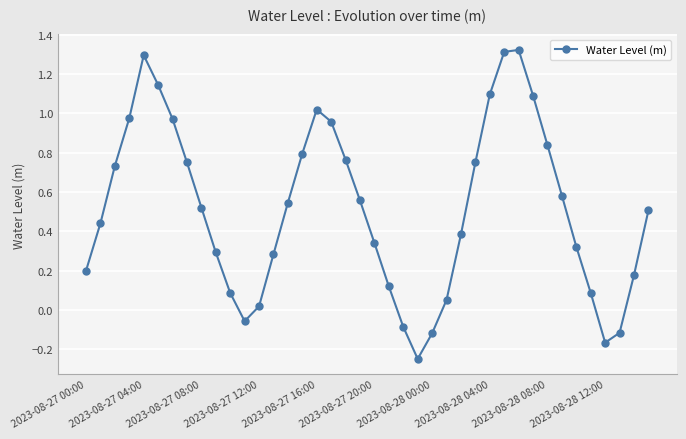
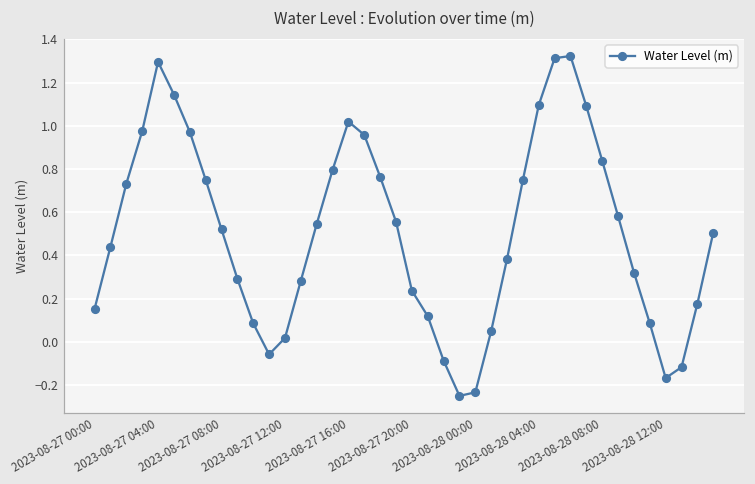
  {
-   "2023-08-27 00:00": 0.20,
+   "2023-08-27 00:00": 0.15,
    "2023-08-27 04:00": 1.30,
    "2023-08-27 08:00": 0.52,
    "2023-08-27 12:00": 0.02,
    "2023-08-27 16:00": 1.02,
-   "2023-08-27 20:00": 0.34,
-   "2023-08-28 00:00": -0.12,
+   "2023-08-27 20:00": 0.24,
+   "2023-08-28 00:00": -0.23,
    "2023-08-28 04:00": 1.10,
    "2023-08-28 08:00": 0.84,
    "2023-08-28 12:00": -0.17
  }
